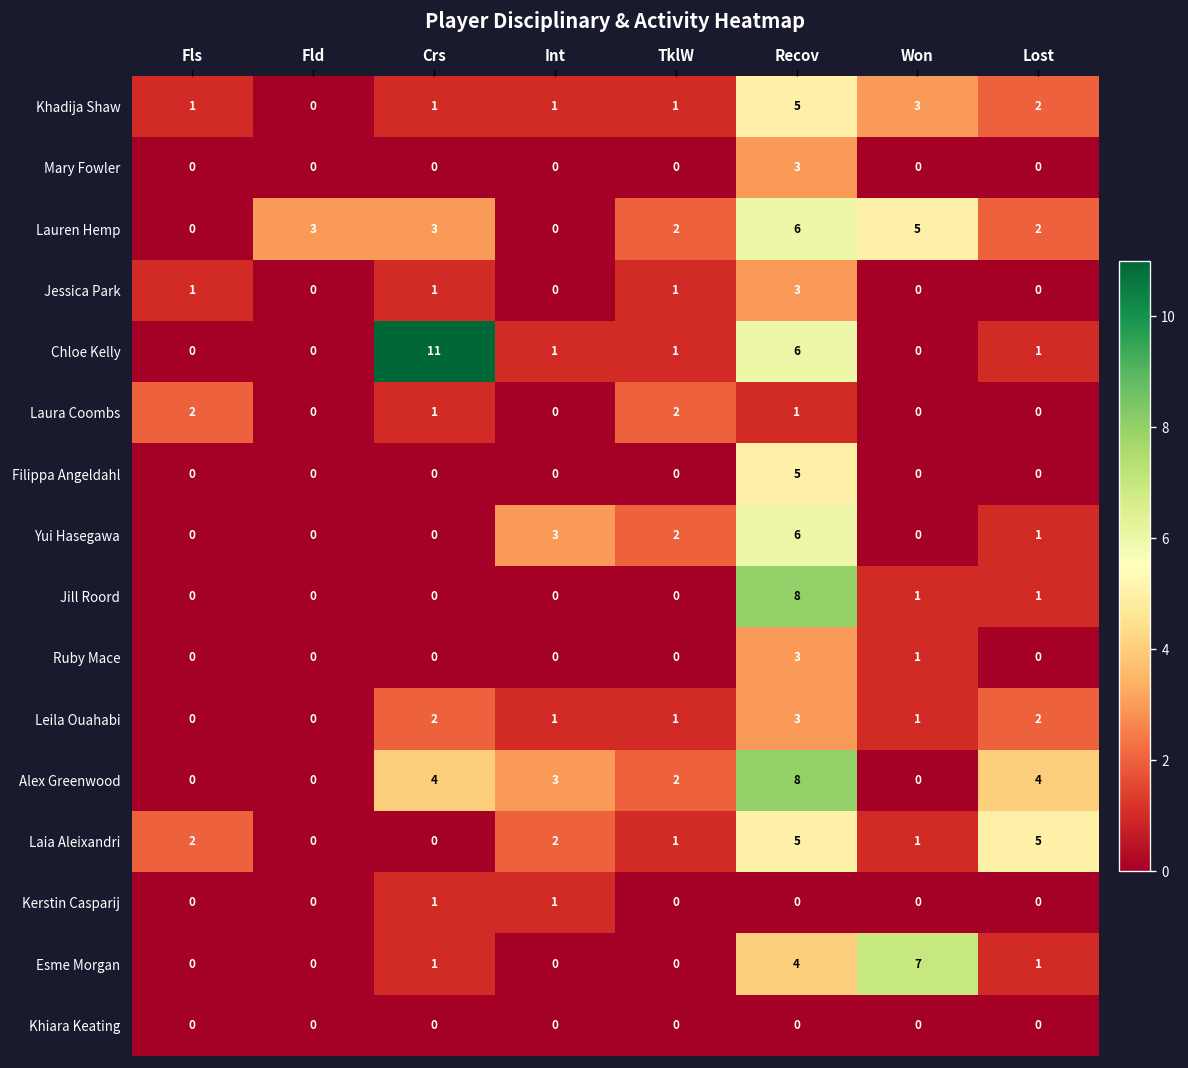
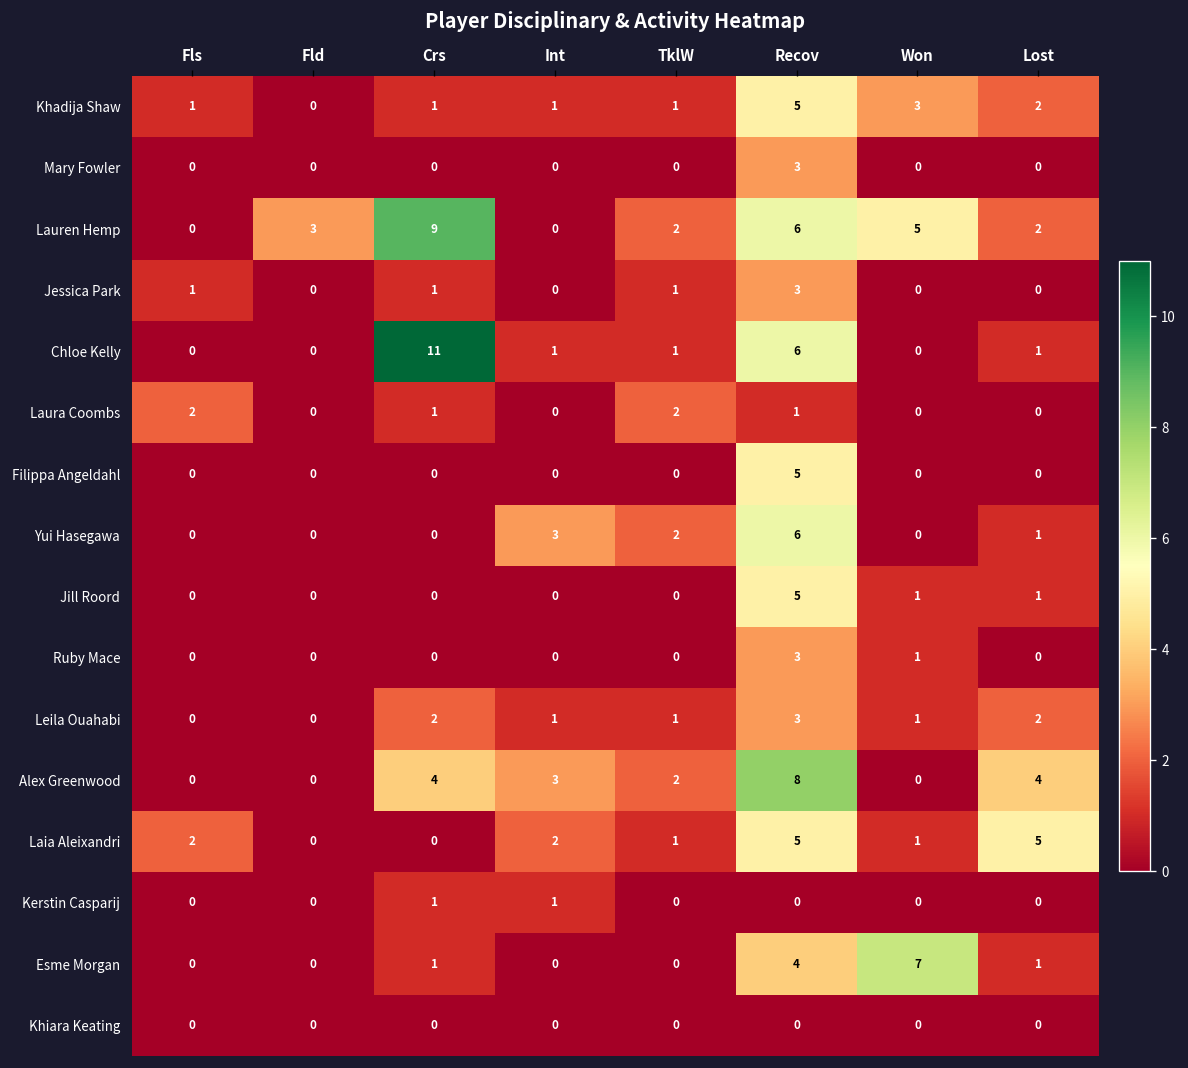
  {
    "Khadija Shaw": {
      "Fls": 1,
      "Fld": 0,
      "Crs": 1,
      "Int": 1,
      "TklW": 1,
      "Recov": 5,
      "Won": 3,
      "Lost": 2
    },
    "Mary Fowler": {
      "Fls": 0,
      "Fld": 0,
      "Crs": 0,
      "Int": 0,
      "TklW": 0,
      "Recov": 3,
      "Won": 0,
      "Lost": 0
    },
    "Lauren Hemp": {
      "Fls": 0,
      "Fld": 3,
-     "Crs": 3,
+     "Crs": 9,
      "Int": 0,
      "TklW": 2,
      "Recov": 6,
      "Won": 5,
      "Lost": 2
    },
    "Jessica Park": {
      "Fls": 1,
      "Fld": 0,
      "Crs": 1,
      "Int": 0,
      "TklW": 1,
      "Recov": 3,
      "Won": 0,
      "Lost": 0
    },
    "Chloe Kelly": {
      "Fls": 0,
      "Fld": 0,
      "Crs": 11,
      "Int": 1,
      "TklW": 1,
      "Recov": 6,
      "Won": 0,
      "Lost": 1
    },
    "Laura Coombs": {
      "Fls": 2,
      "Fld": 0,
      "Crs": 1,
      "Int": 0,
      "TklW": 2,
      "Recov": 1,
      "Won": 0,
      "Lost": 0
    },
    "Filippa Angeldahl": {
      "Fls": 0,
      "Fld": 0,
      "Crs": 0,
      "Int": 0,
      "TklW": 0,
      "Recov": 5,
      "Won": 0,
      "Lost": 0
    },
    "Yui Hasegawa": {
      "Fls": 0,
      "Fld": 0,
      "Crs": 0,
      "Int": 3,
      "TklW": 2,
      "Recov": 6,
      "Won": 0,
      "Lost": 1
    },
    "Jill Roord": {
      "Fls": 0,
      "Fld": 0,
      "Crs": 0,
      "Int": 0,
      "TklW": 0,
-     "Recov": 8,
+     "Recov": 5,
      "Won": 1,
      "Lost": 1
    },
    "Ruby Mace": {
      "Fls": 0,
      "Fld": 0,
      "Crs": 0,
      "Int": 0,
      "TklW": 0,
      "Recov": 3,
      "Won": 1,
      "Lost": 0
    },
    "Leila Ouahabi": {
      "Fls": 0,
      "Fld": 0,
      "Crs": 2,
      "Int": 1,
      "TklW": 1,
      "Recov": 3,
      "Won": 1,
      "Lost": 2
    },
    "Alex Greenwood": {
      "Fls": 0,
      "Fld": 0,
      "Crs": 4,
      "Int": 3,
      "TklW": 2,
      "Recov": 8,
      "Won": 0,
      "Lost": 4
    },
    "Laia Aleixandri": {
      "Fls": 2,
      "Fld": 0,
      "Crs": 0,
      "Int": 2,
      "TklW": 1,
      "Recov": 5,
      "Won": 1,
      "Lost": 5
    },
    "Kerstin Casparij": {
      "Fls": 0,
      "Fld": 0,
      "Crs": 1,
      "Int": 1,
      "TklW": 0,
      "Recov": 0,
      "Won": 0,
      "Lost": 0
    },
    "Esme Morgan": {
      "Fls": 0,
      "Fld": 0,
      "Crs": 1,
      "Int": 0,
      "TklW": 0,
      "Recov": 4,
      "Won": 7,
      "Lost": 1
    },
    "Khiara Keating": {
      "Fls": 0,
      "Fld": 0,
      "Crs": 0,
      "Int": 0,
      "TklW": 0,
      "Recov": 0,
      "Won": 0,
      "Lost": 0
    }
  }
